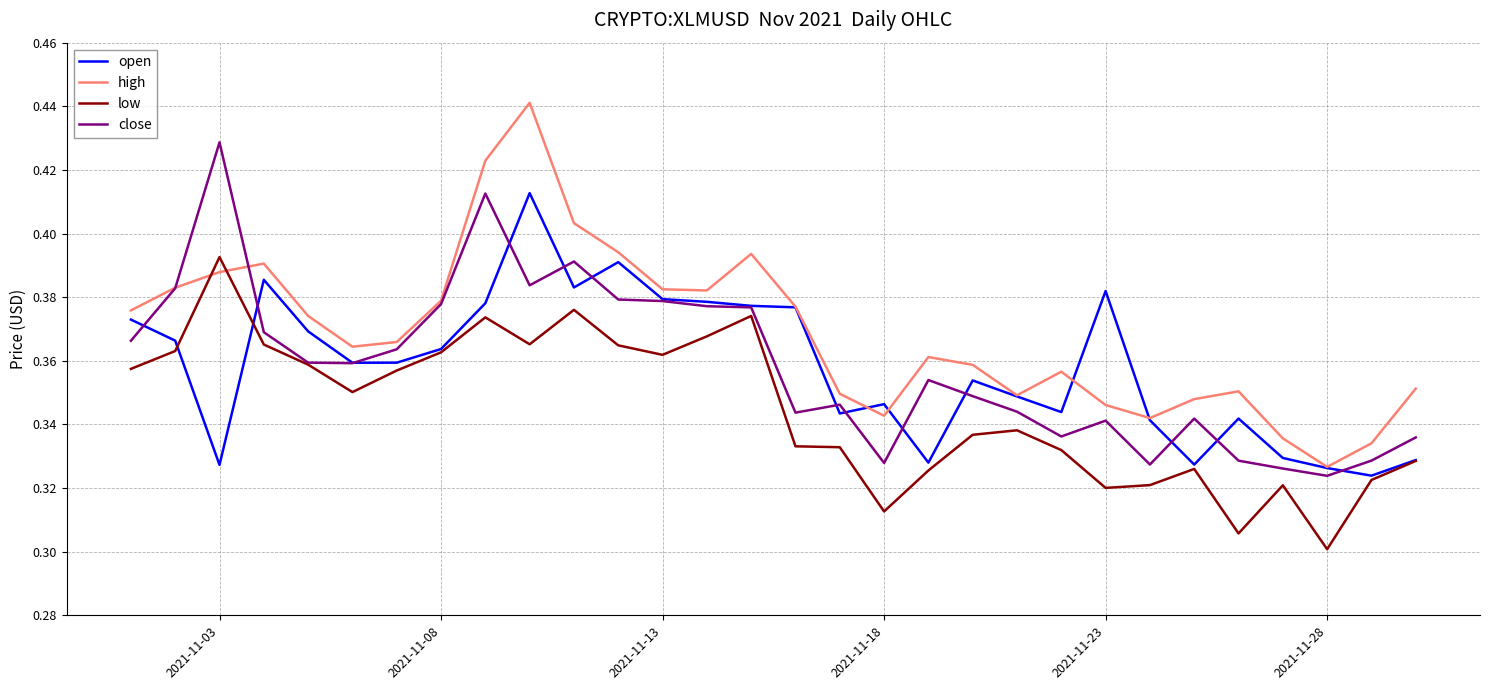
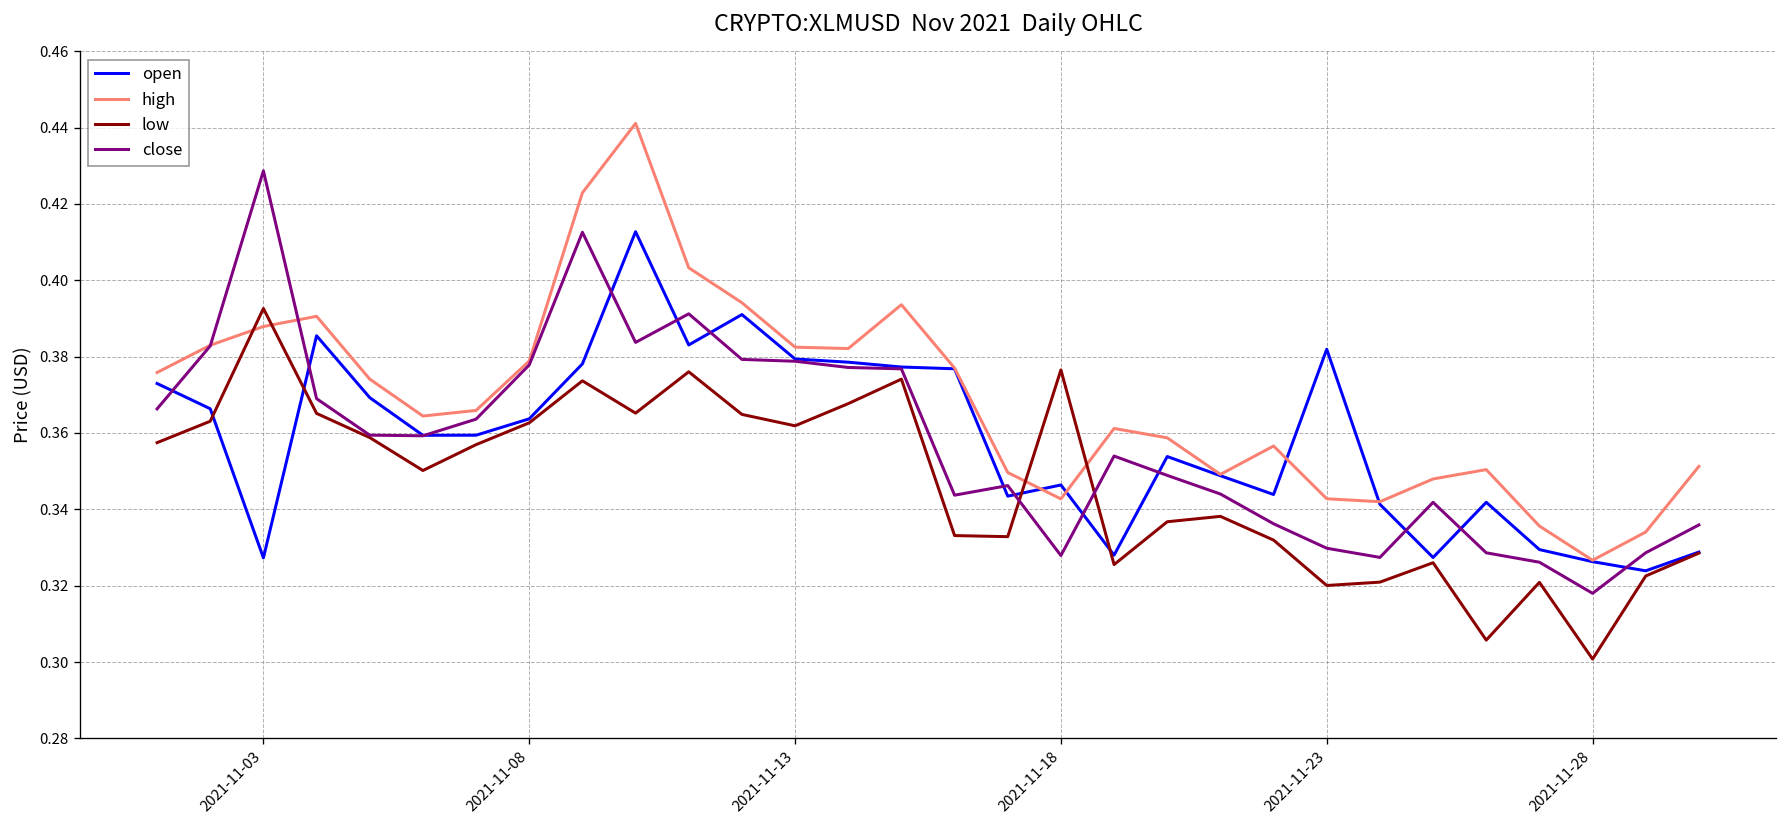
  {
    "open": {
      "2021-11-03": 0.327,
      "2021-11-08": 0.364,
      "2021-11-18": 0.346,
      "2021-11-23": 0.382
    },
    "high": {
      "2021-11-03": 0.388,
      "2021-11-08": 0.379,
      "2021-11-13": 0.382,
      "2021-11-18": 0.343,
-     "2021-11-23": 0.346
+     "2021-11-23": 0.343
    },
    "low": {
      "2021-11-03": 0.393,
      "2021-11-08": 0.363,
      "2021-11-13": 0.362,
-     "2021-11-18": 0.313,
+     "2021-11-18": 0.377,
      "2021-11-23": 0.320,
      "2021-11-28": 0.301
    },
    "close": {
      "2021-11-03": 0.429,
      "2021-11-08": 0.378,
      "2021-11-18": 0.328,
-     "2021-11-23": 0.341,
-     "2021-11-28": 0.324
+     "2021-11-23": 0.330,
+     "2021-11-28": 0.318
    }
  }
